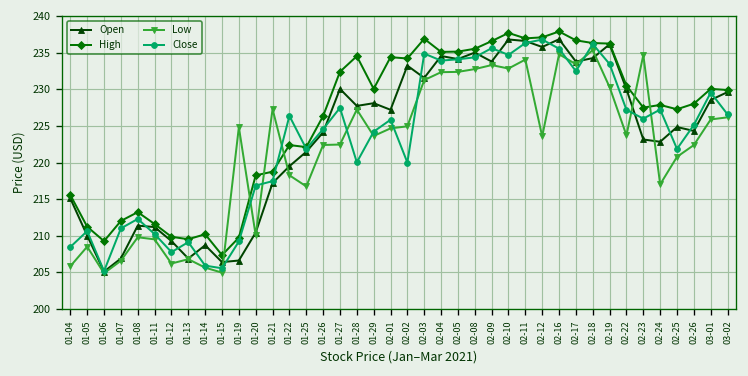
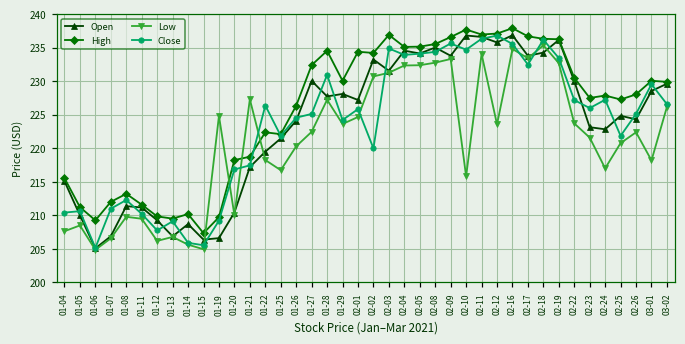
  {
    "Low": {
-     "01-04": 206,
+     "01-04": 208,
      "01-05": 209,
      "01-08": 210,
      "01-11": 210,
      "01-12": 206,
      "01-15": 205,
      "01-19": 225,
      "01-21": 227,
      "01-22": 218,
      "01-25": 217,
-     "01-26": 222,
+     "01-26": 220,
      "01-27": 222,
      "01-28": 227,
      "01-29": 224,
      "02-01": 225,
-     "02-02": 225,
+     "02-02": 231,
      "02-04": 232,
      "02-05": 232,
      "02-08": 233,
      "02-09": 233,
-     "02-10": 233,
+     "02-10": 216,
      "02-11": 234,
      "02-12": 224,
      "02-16": 235,
      "02-18": 235,
-     "02-19": 230,
+     "02-19": 233,
      "02-22": 224,
-     "02-23": 235,
+     "02-23": 222,
      "02-24": 217,
      "02-25": 221,
      "02-26": 222,
-     "03-01": 226
+     "03-01": 218
    },
    "Close": {
-     "01-04": 208,
+     "01-04": 210,
      "01-05": 211,
      "01-07": 211,
      "01-08": 212,
      "01-11": 210,
      "01-12": 208,
      "01-15": 206,
      "01-19": 209,
      "01-20": 217,
      "01-22": 226,
      "01-26": 225,
-     "01-27": 227,
-     "01-28": 220,
+     "01-27": 225,
+     "01-28": 231,
      "01-29": 224,
      "02-01": 226,
      "02-02": 220,
      "02-03": 235,
      "02-04": 234,
      "02-08": 234,
      "02-09": 236,
      "02-10": 235,
      "02-16": 236,
      "02-17": 232,
      "02-19": 233,
      "02-22": 227,
      "02-23": 226,
      "02-24": 227,
      "02-25": 222,
      "02-26": 225,
      "03-01": 230
    }
  }
